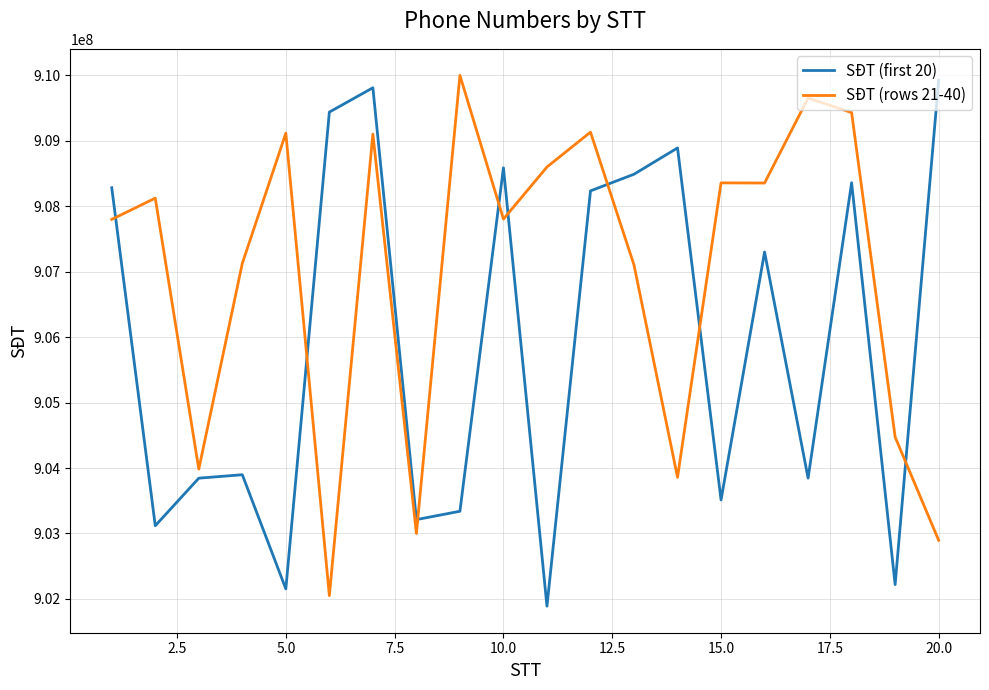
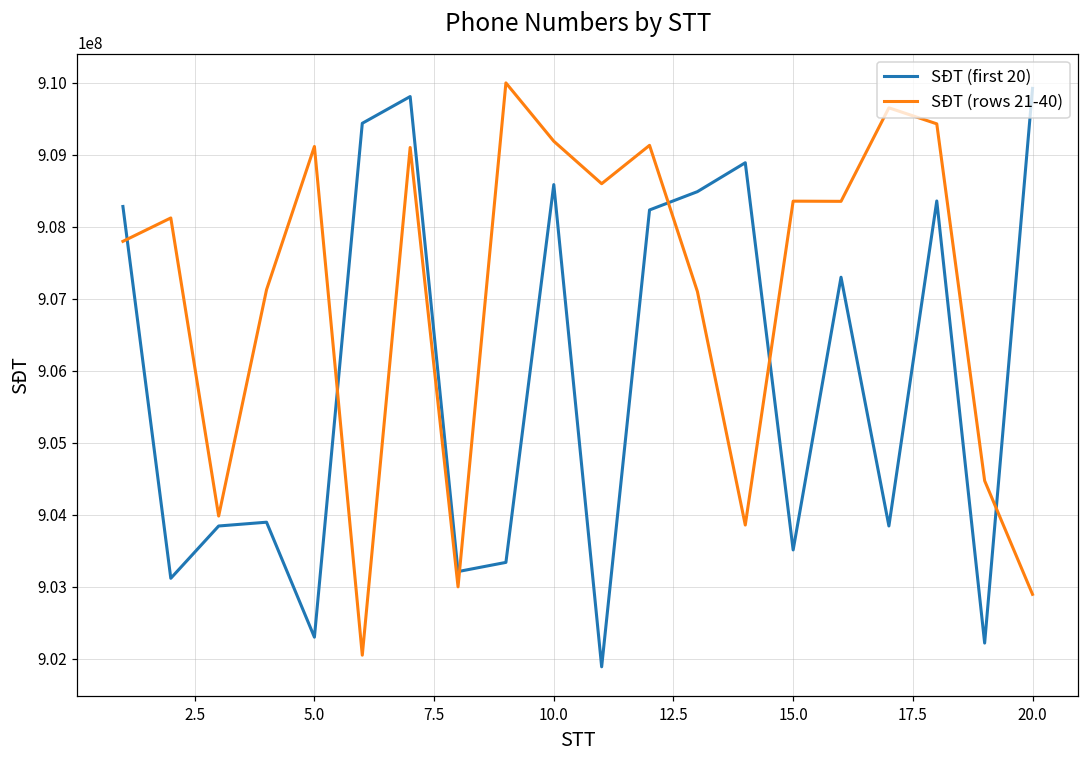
  {
    "SĐT (first 20)": {
-     "5.0": 902200000,
+     "5.0": 902300000,
      "10.0": 908600000,
      "15.0": 903500000
    },
    "SĐT (rows 21-40)": {
      "5.0": 909100000,
-     "10.0": 907800000,
+     "10.0": 909200000,
      "15.0": 908400000,
      "20.0": 902900000
    }
  }
